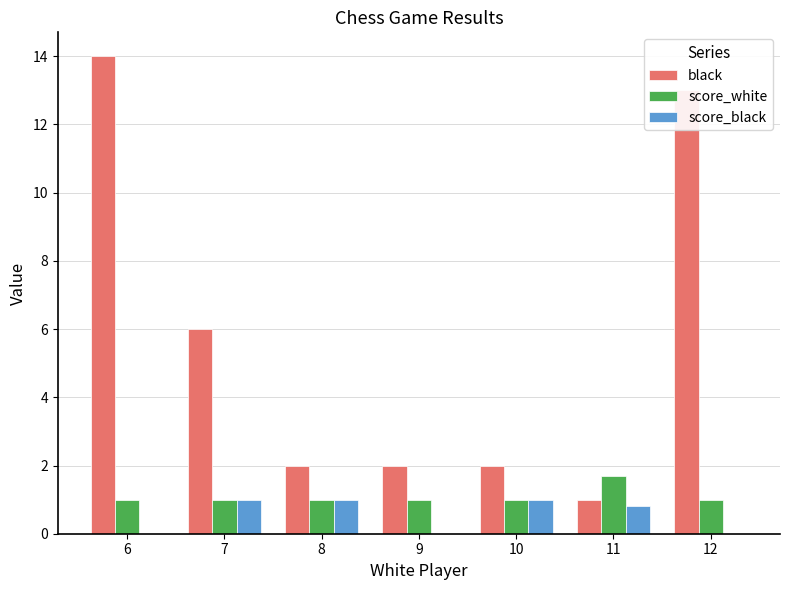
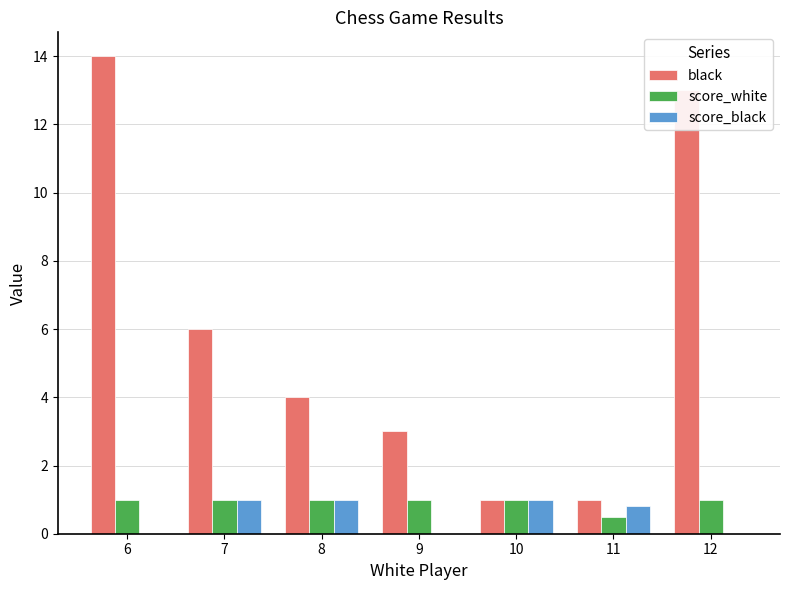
  {
    "black": {
      "6": 14,
      "7": 6,
-     "8": 2,
-     "9": 2,
-     "10": 2,
+     "8": 4,
+     "9": 3,
+     "10": 1,
      "11": 1
    },
    "score_white": {
      "6": 1.0,
      "7": 1.0,
      "8": 1.0,
      "9": 1.0,
      "10": 1.0,
-     "11": 1.7,
+     "11": 0.5,
      "12": 1.0
    },
    "score_black": {
      "6": 0.0,
      "7": 1.0,
      "8": 1.0,
      "9": 0.0,
      "10": 1.0,
      "11": 0.8,
      "12": 0.0
    }
  }
